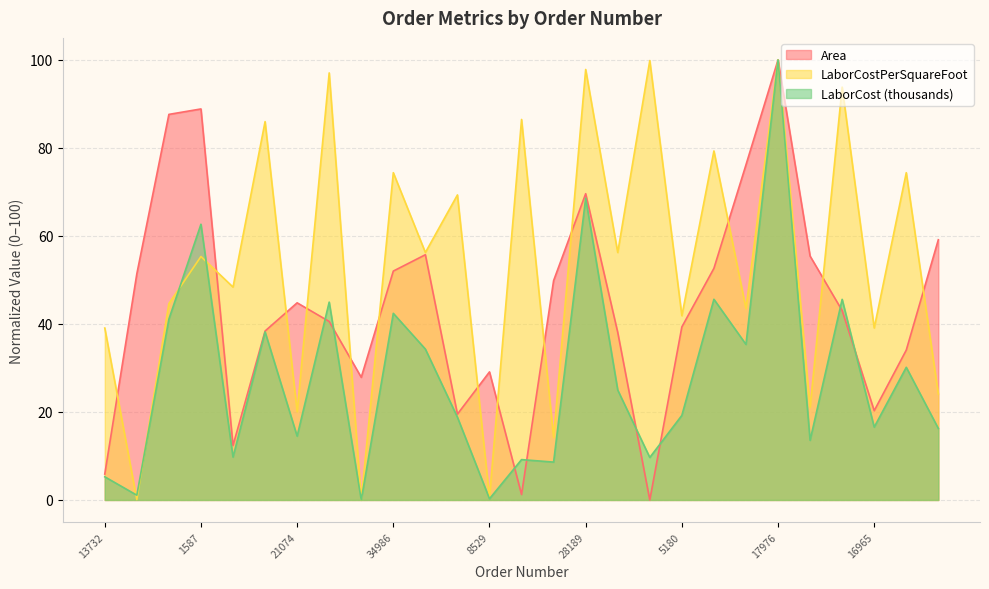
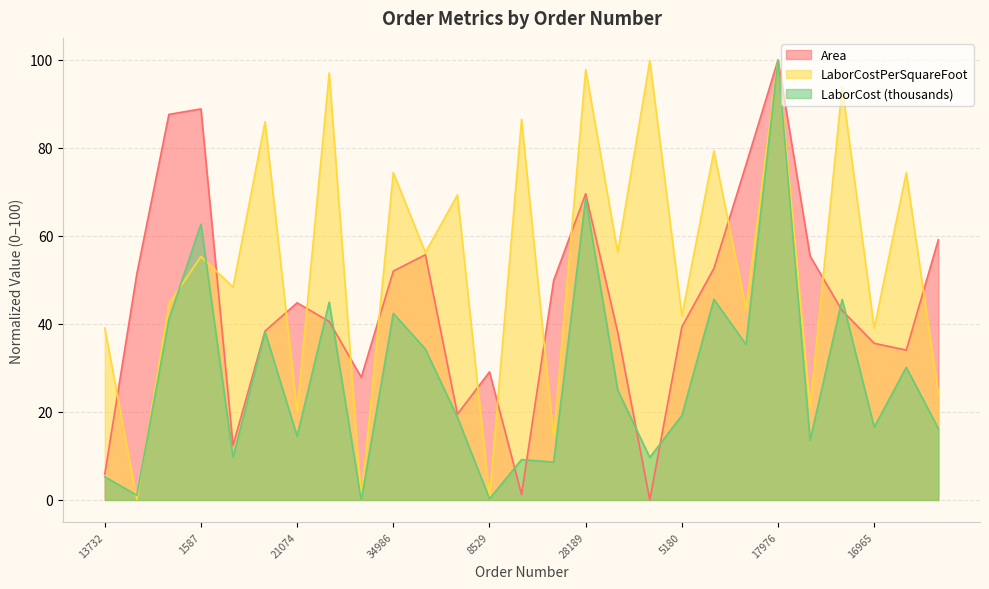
  {
    "Area": {
      "13732": 6,
      "1587": 89,
      "21074": 45,
      "34986": 52,
      "8529": 29,
      "28189": 70,
      "5180": 39,
-     "16965": 20
+     "16965": 36
    },
    "LaborCostPerSquareFoot": {
      "13732": 39,
      "1587": 55,
      "21074": 20,
      "34986": 74,
      "28189": 98,
      "5180": 42,
      "16965": 39
    },
    "LaborCost (thousands)": {
      "13732": 5,
      "1587": 63,
      "21074": 14,
      "34986": 42,
      "28189": 69,
      "5180": 19,
      "16965": 17
    }
  }
